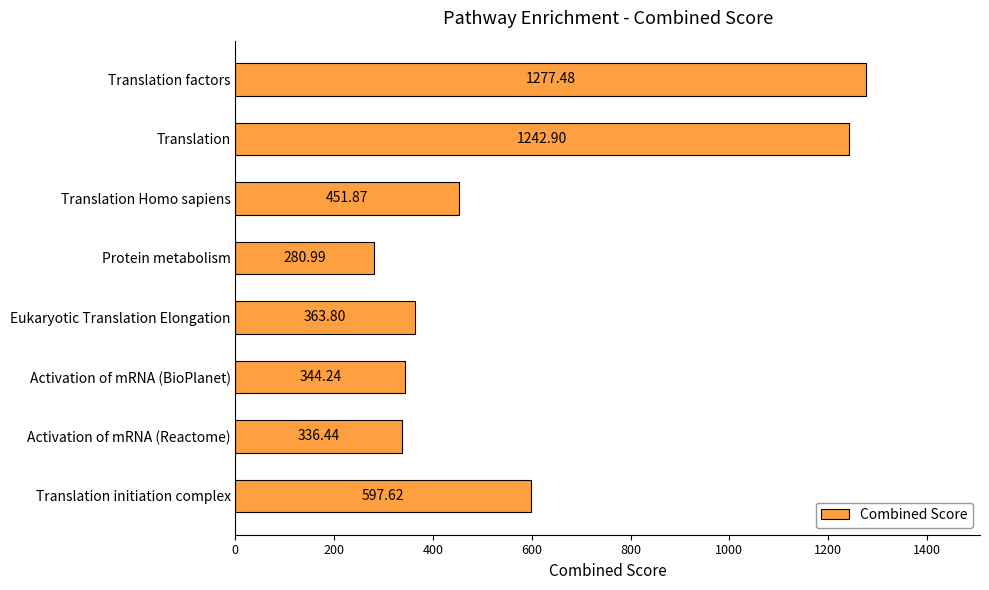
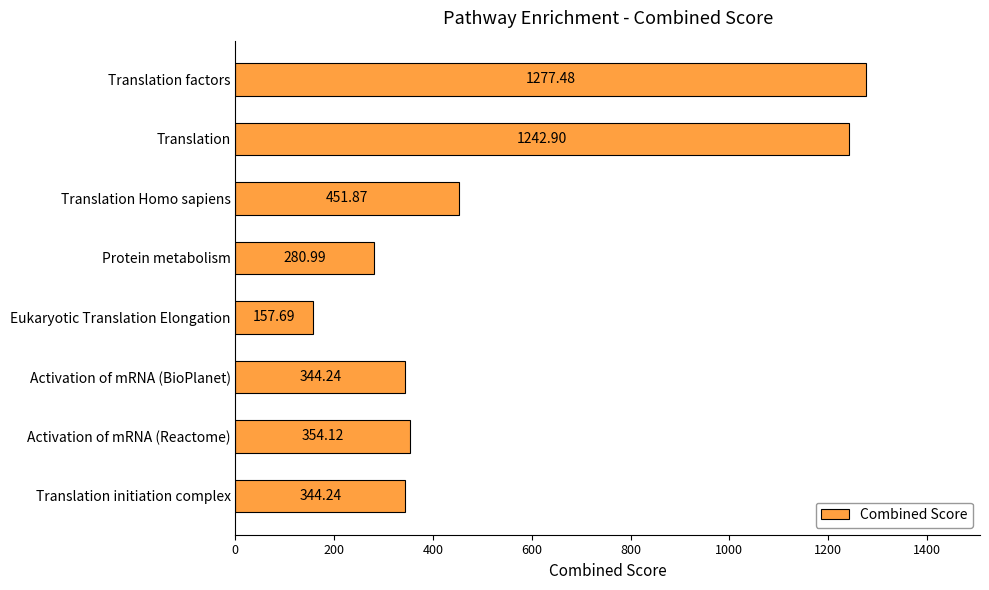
  {
    "Translation factors": 1277.48,
    "Translation": 1242.90,
    "Translation Homo sapiens": 451.87,
    "Protein metabolism": 280.99,
-   "Eukaryotic Translation Elongation": 363.80,
+   "Eukaryotic Translation Elongation": 157.69,
    "Activation of mRNA (BioPlanet)": 344.24,
-   "Activation of mRNA (Reactome)": 336.44,
-   "Translation initiation complex": 597.62
+   "Activation of mRNA (Reactome)": 354.12,
+   "Translation initiation complex": 344.24
  }
